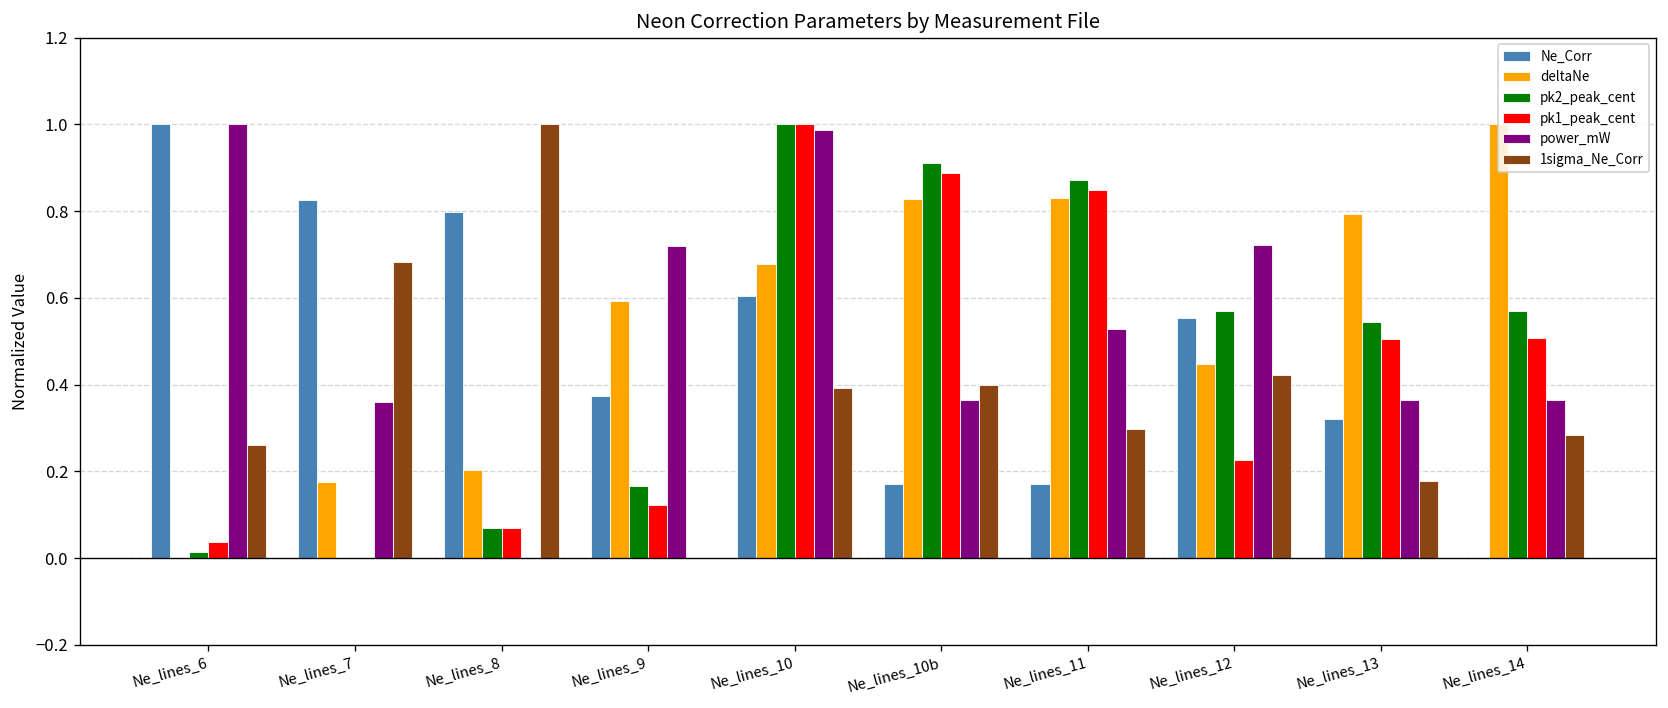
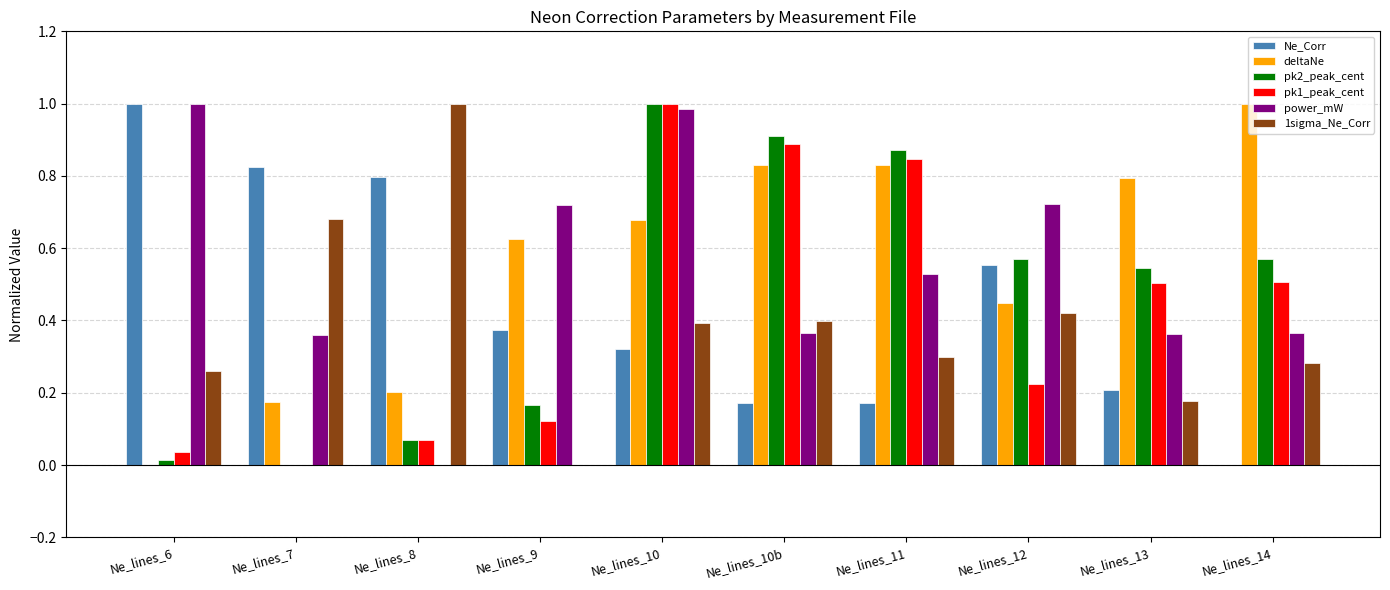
  {
    "Ne_Corr": {
      "Ne_lines_6": 1.00,
      "Ne_lines_7": 0.82,
      "Ne_lines_8": 0.80,
      "Ne_lines_9": 0.37,
-     "Ne_lines_10": 0.60,
+     "Ne_lines_10": 0.32,
      "Ne_lines_10b": 0.17,
      "Ne_lines_11": 0.17,
      "Ne_lines_12": 0.55,
-     "Ne_lines_13": 0.32,
+     "Ne_lines_13": 0.21,
      "Ne_lines_14": 0.00
    },
    "deltaNe": {
      "Ne_lines_6": 0.00,
      "Ne_lines_7": 0.18,
      "Ne_lines_8": 0.20,
-     "Ne_lines_9": 0.59,
+     "Ne_lines_9": 0.63,
      "Ne_lines_10": 0.68,
      "Ne_lines_10b": 0.83,
      "Ne_lines_11": 0.83,
      "Ne_lines_12": 0.45,
      "Ne_lines_13": 0.79
    },
    "pk2_peak_cent": {
      "Ne_lines_6": 0.01,
      "Ne_lines_7": 0.00,
      "Ne_lines_8": 0.07,
      "Ne_lines_9": 0.17,
      "Ne_lines_10": 1.00,
      "Ne_lines_10b": 0.91,
      "Ne_lines_11": 0.87,
      "Ne_lines_12": 0.57,
      "Ne_lines_13": 0.54,
      "Ne_lines_14": 0.57
    },
    "pk1_peak_cent": {
      "Ne_lines_6": 0.04,
      "Ne_lines_7": 0.00,
      "Ne_lines_8": 0.07,
      "Ne_lines_9": 0.12,
      "Ne_lines_10": 1.00,
      "Ne_lines_10b": 0.89,
      "Ne_lines_11": 0.85,
      "Ne_lines_12": 0.22,
      "Ne_lines_13": 0.50,
      "Ne_lines_14": 0.51
    },
    "power_mW": {
      "Ne_lines_6": 1.00,
      "Ne_lines_7": 0.36,
      "Ne_lines_8": 0.00,
      "Ne_lines_9": 0.72,
      "Ne_lines_10": 0.99,
      "Ne_lines_10b": 0.36,
      "Ne_lines_11": 0.53,
      "Ne_lines_12": 0.72,
      "Ne_lines_13": 0.36,
      "Ne_lines_14": 0.36
    },
    "1sigma_Ne_Corr": {
      "Ne_lines_6": 0.26,
      "Ne_lines_7": 0.68,
      "Ne_lines_8": 1.00,
      "Ne_lines_9": 0.00,
      "Ne_lines_10": 0.39,
      "Ne_lines_10b": 0.40,
      "Ne_lines_11": 0.30,
      "Ne_lines_12": 0.42,
      "Ne_lines_13": 0.18,
      "Ne_lines_14": 0.28
    }
  }
